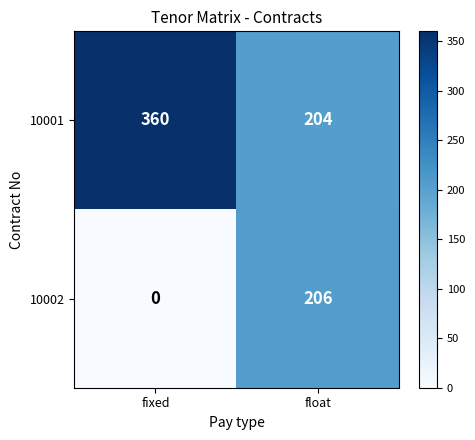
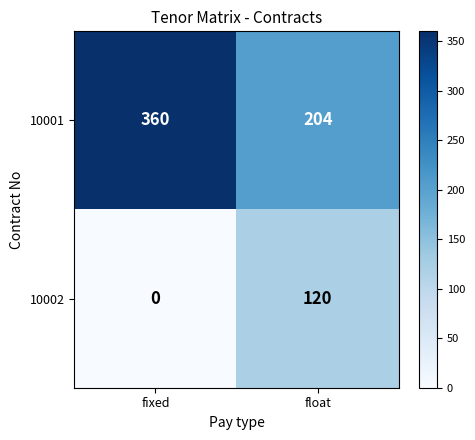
  {
    "10001": {
      "fixed": 360,
      "float": 204
    },
    "10002": {
      "fixed": 0,
-     "float": 206
+     "float": 120
    }
  }
